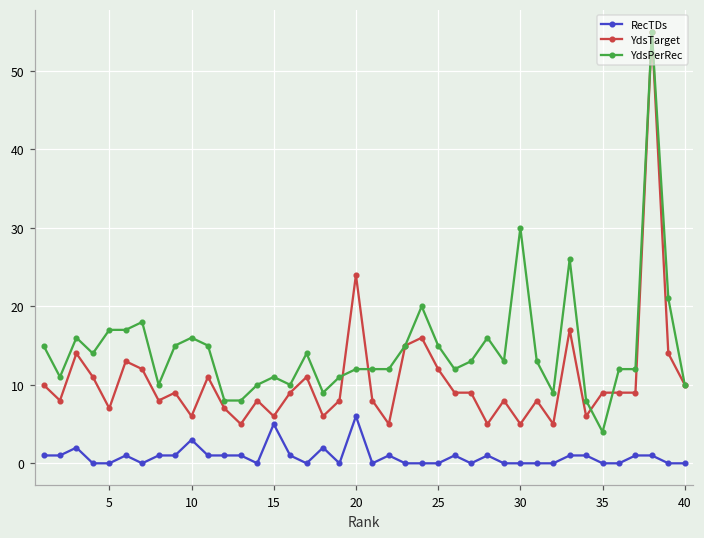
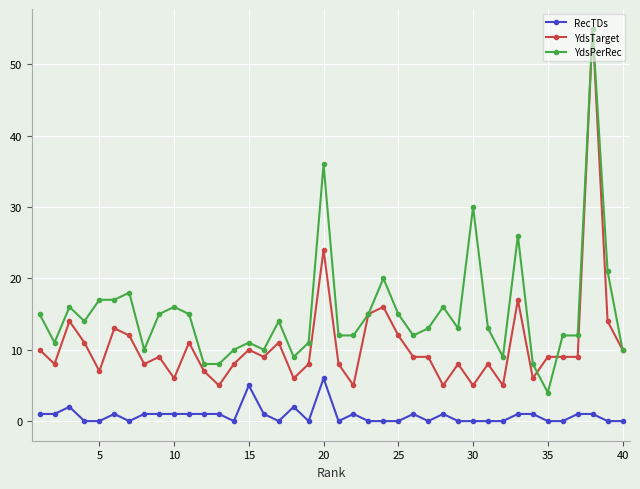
  {
    "RecTDs": {
      "5": 0,
-     "10": 3,
+     "10": 1,
      "15": 5,
      "20": 6,
      "25": 0,
      "30": 0,
      "35": 0,
      "40": 0
    },
    "YdsTarget": {
      "5": 7,
      "10": 6,
-     "15": 6,
+     "15": 10,
      "20": 24,
      "25": 12,
      "30": 5,
      "35": 9
    },
    "YdsPerRec": {
      "5": 17,
      "10": 16,
      "15": 11,
-     "20": 12,
+     "20": 36,
      "25": 15,
      "30": 30,
      "35": 4
    }
  }
